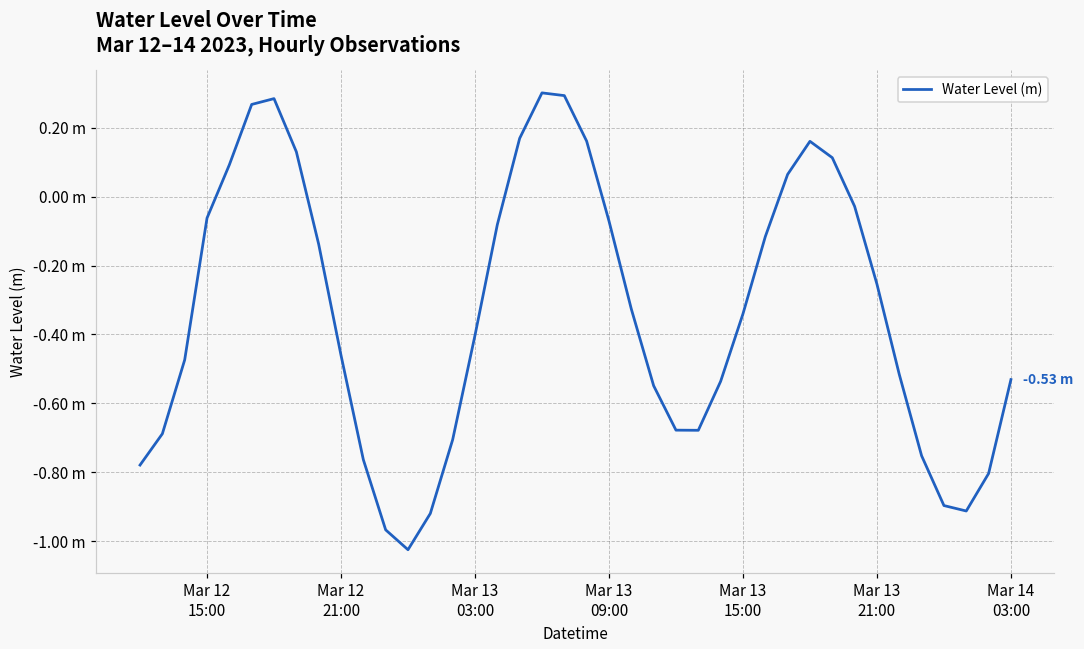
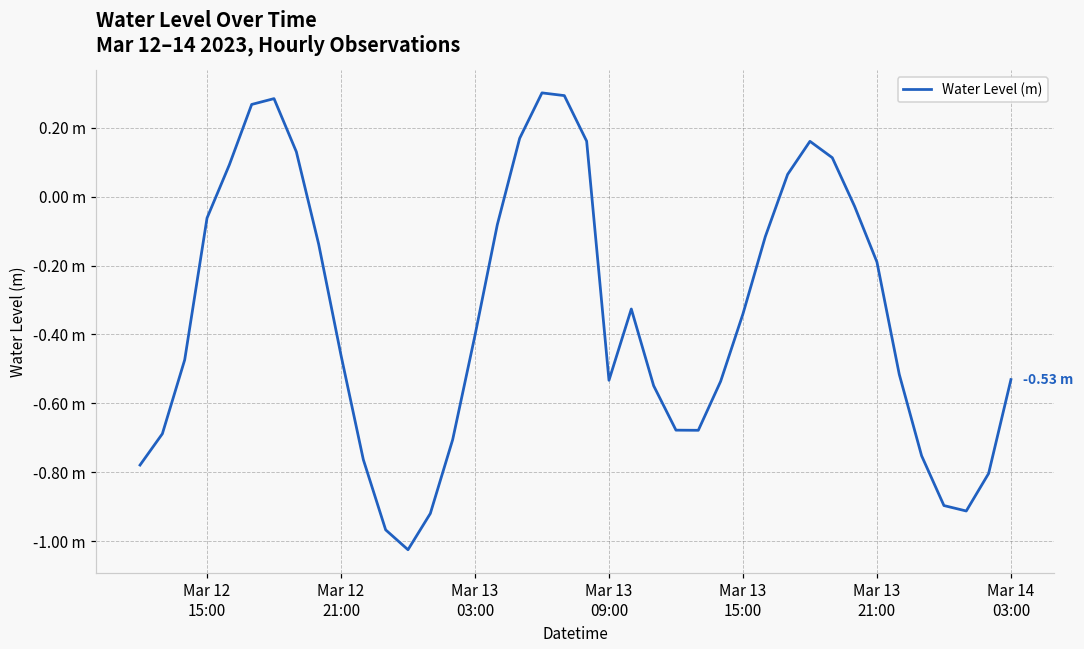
  {
    "Mar 12 15:00": "-0.06 m",
    "Mar 12 21:00": "-0.46 m",
    "Mar 13 03:00": "-0.40 m",
-   "Mar 13 09:00": "-0.07 m",
+   "Mar 13 09:00": "-0.53 m",
    "Mar 13 15:00": "-0.34 m",
-   "Mar 13 21:00": "-0.25 m"
+   "Mar 13 21:00": "-0.19 m"
  }
